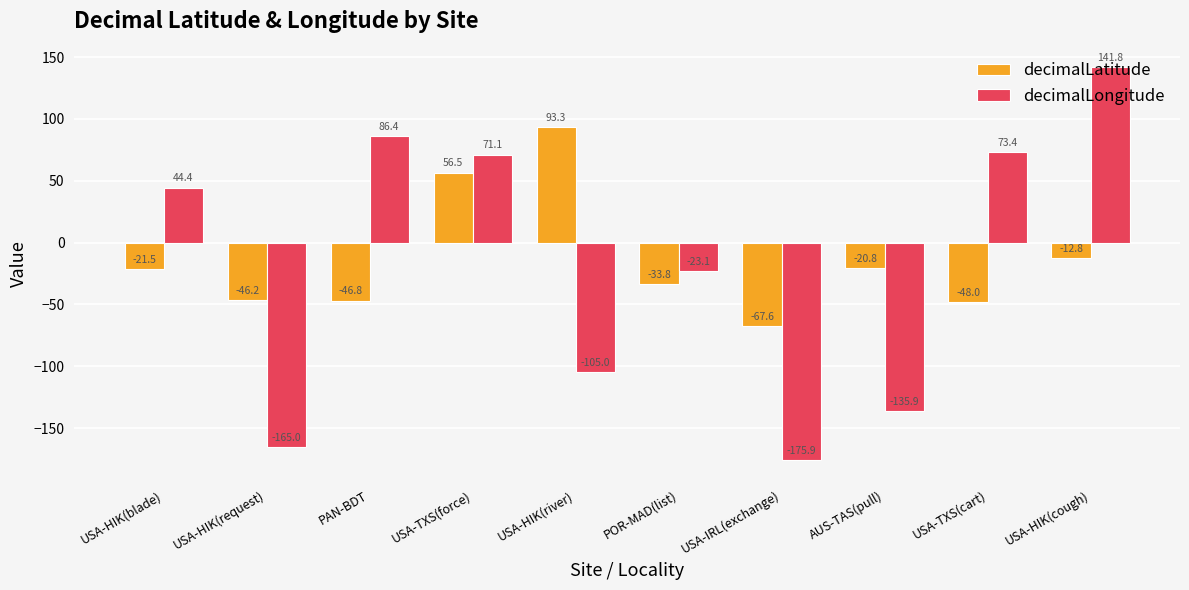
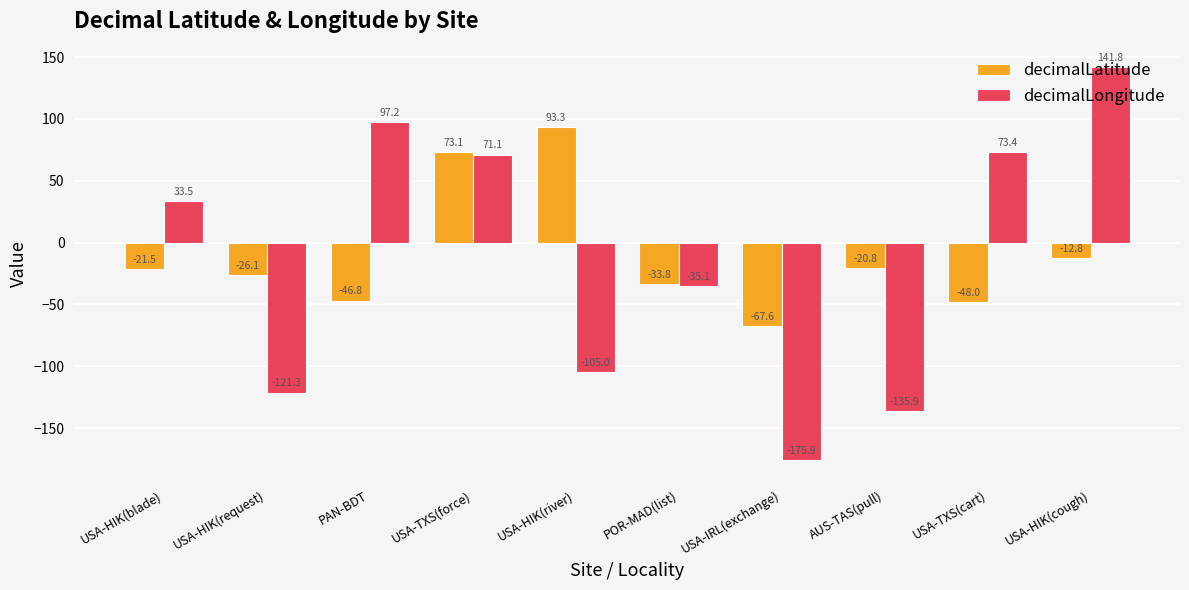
  {
    "decimalLatitude": {
      "USA-HIK(blade)": -21.5,
-     "USA-HIK(request)": -46.2,
+     "USA-HIK(request)": -26.1,
      "PAN-BDT": -46.8,
-     "USA-TXS(force)": 56.5,
+     "USA-TXS(force)": 73.1,
      "USA-HIK(river)": 93.3,
      "POR-MAD(list)": -33.8,
      "USA-IRL(exchange)": -67.6,
      "AUS-TAS(pull)": -20.8,
      "USA-TXS(cart)": -48.0,
      "USA-HIK(cough)": -12.8
    },
    "decimalLongitude": {
-     "USA-HIK(blade)": 44.4,
-     "USA-HIK(request)": -165.0,
-     "PAN-BDT": 86.4,
+     "USA-HIK(blade)": 33.5,
+     "USA-HIK(request)": -121.3,
+     "PAN-BDT": 97.2,
      "USA-TXS(force)": 71.1,
      "USA-HIK(river)": -105.0,
-     "POR-MAD(list)": -23.1,
+     "POR-MAD(list)": -35.1,
      "USA-IRL(exchange)": -175.9,
      "AUS-TAS(pull)": -135.9,
      "USA-TXS(cart)": 73.4,
      "USA-HIK(cough)": 141.8
    }
  }
